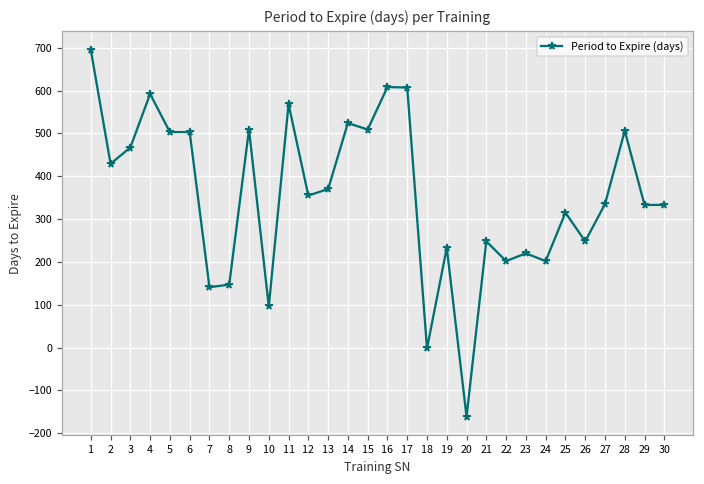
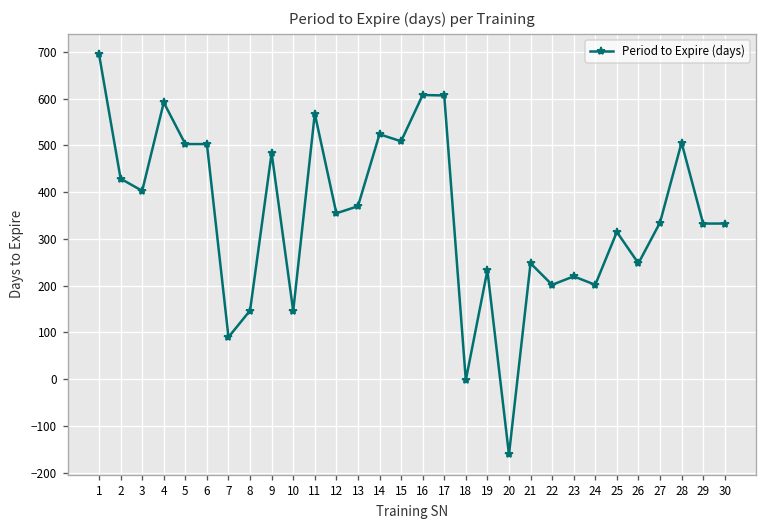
  {
    "1": 700,
    "2": 430,
-   "3": 470,
+   "3": 400,
    "4": 590,
    "5": 500,
    "6": 500,
-   "7": 140,
+   "7": 90,
    "8": 150,
-   "9": 510,
-   "10": 100,
+   "9": 480,
+   "10": 150,
    "11": 570,
    "12": 360,
    "13": 370,
    "14": 520,
    "15": 510,
    "16": 610,
    "17": 610,
    "18": 0,
    "19": 230,
    "20": -160,
    "21": 250,
    "22": 200,
    "23": 220,
    "24": 200,
    "25": 320,
    "26": 250,
    "27": 340,
    "28": 510,
    "29": 330,
    "30": 330
  }
